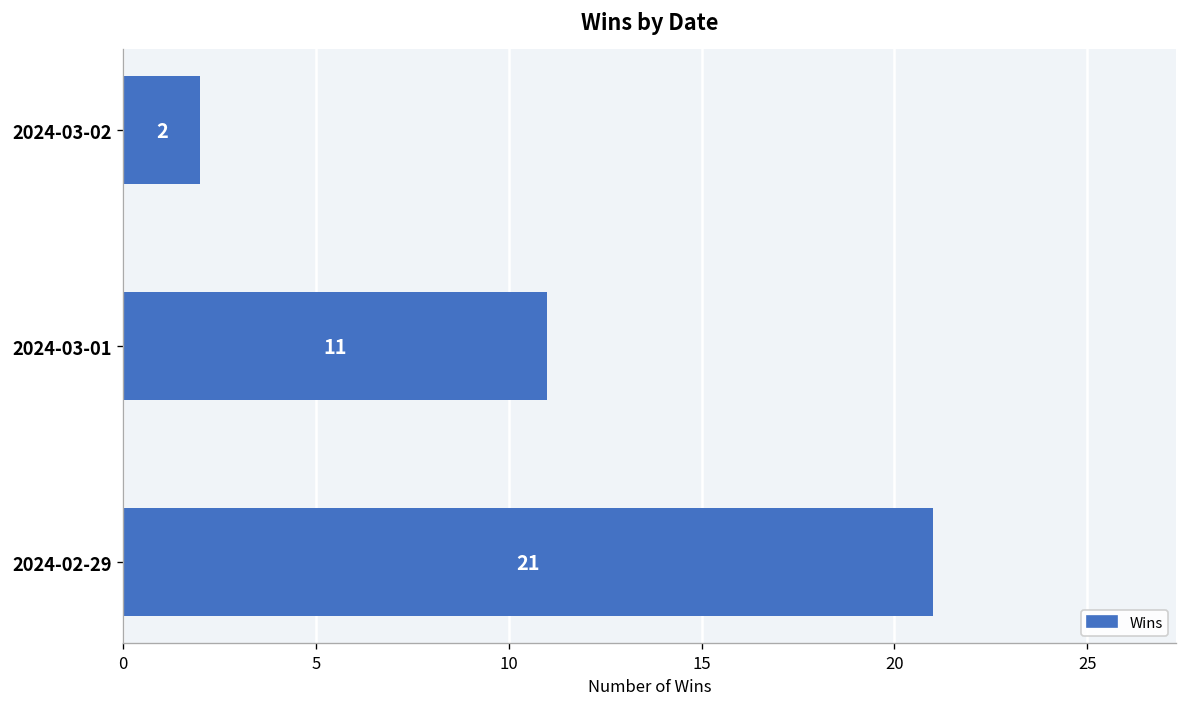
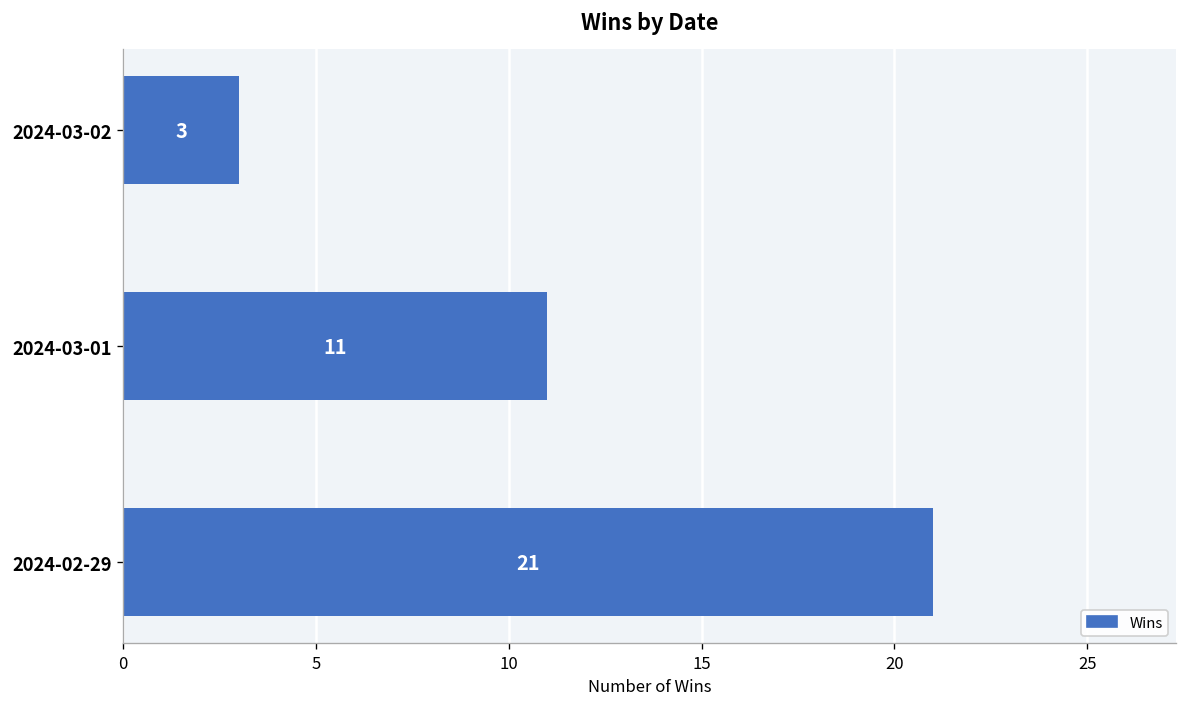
  {
-   "2024-03-02": 2,
+   "2024-03-02": 3,
    "2024-03-01": 11,
    "2024-02-29": 21
  }
